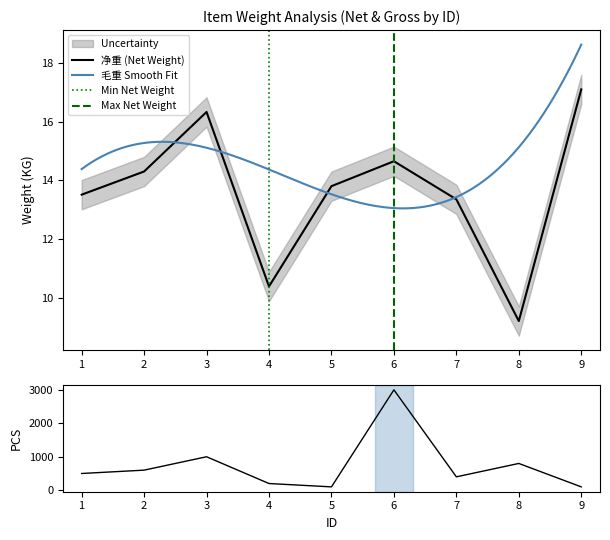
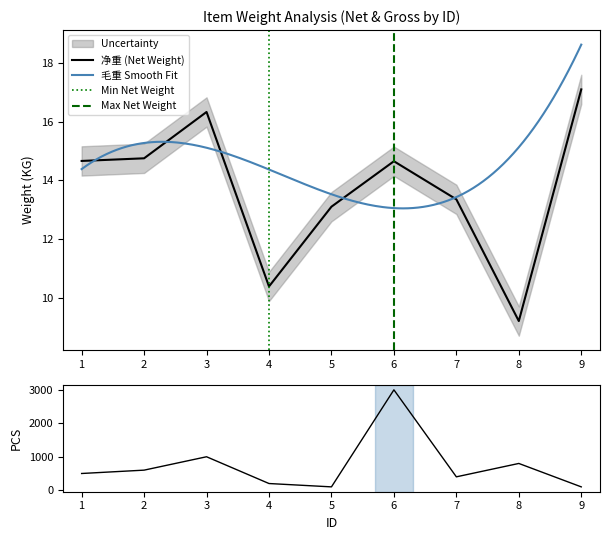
  {
    "Item Weight Analysis (Net & Gross by ID)": {
      "净重 (Net Weight)": {
-       "1": 13.5,
-       "2": 14.3,
+       "1": 14.7,
+       "2": 14.8,
        "3": 16.3,
        "4": 10.4,
-       "5": 13.8,
+       "5": 13.1,
        "6": 14.7,
        "8": 9.2,
        "9": 17.1
      },
      "毛重 Smooth Fit": {
        "1": 14.4,
        "9": 18.6
      }
    }
  }
